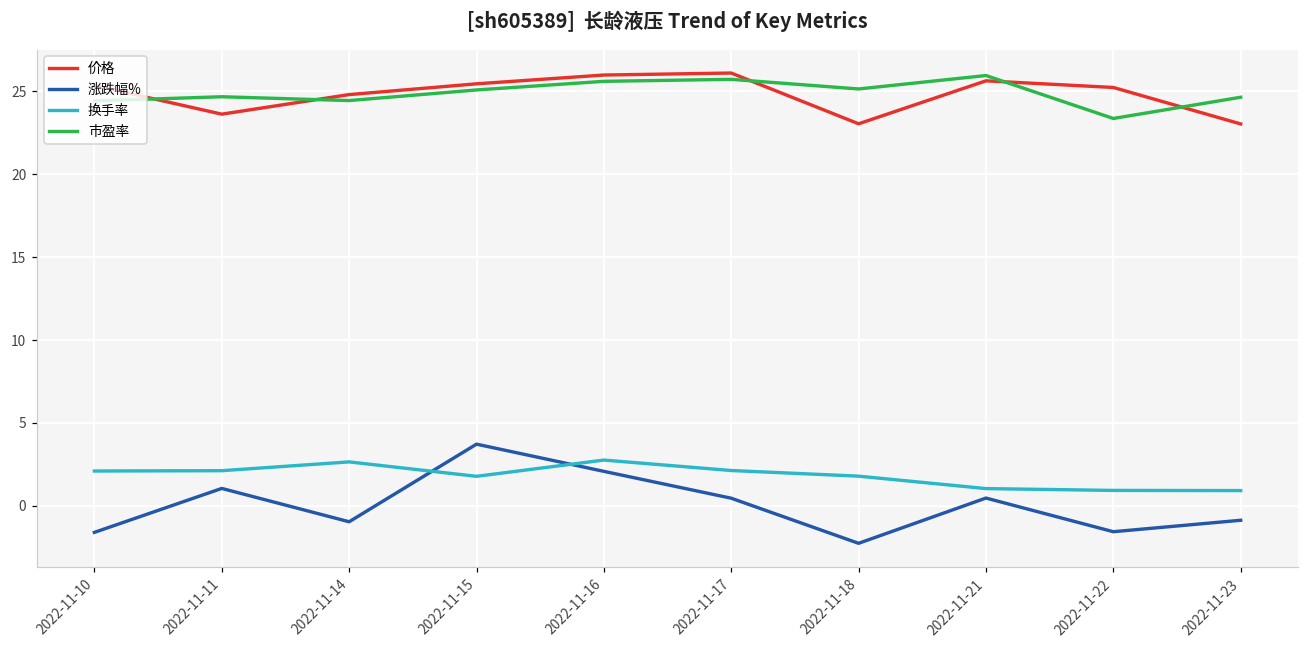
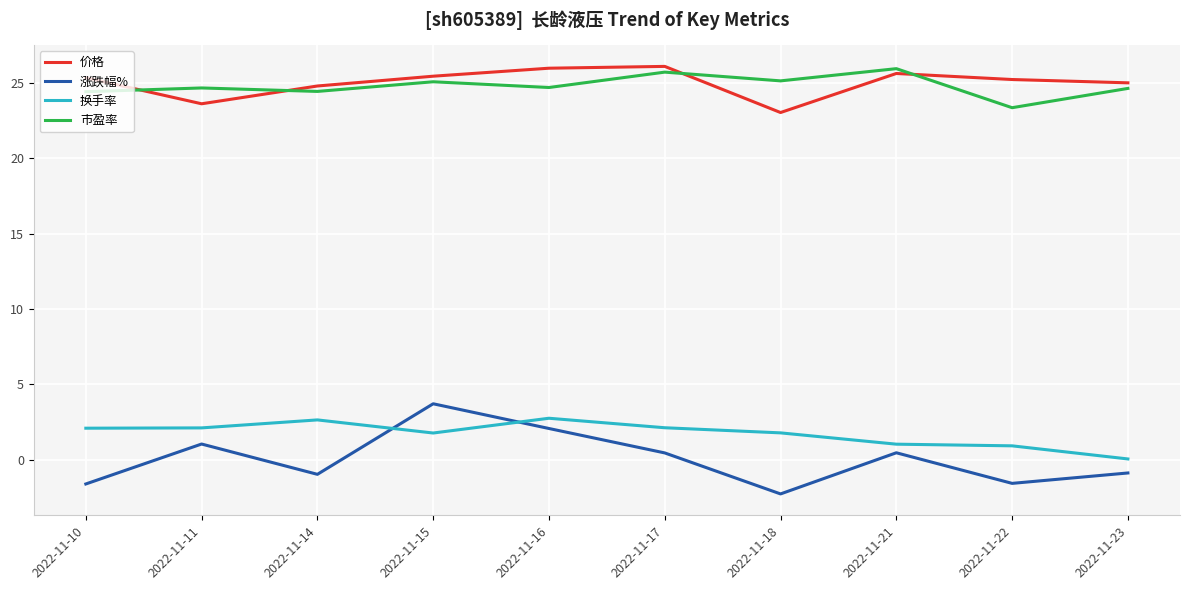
  {
    "价格": {
      "2022-11-11": 23.6,
      "2022-11-14": 24.8,
      "2022-11-15": 25.5,
      "2022-11-16": 26.0,
      "2022-11-17": 26.1,
      "2022-11-18": 23.0,
      "2022-11-21": 25.6,
      "2022-11-22": 25.2,
-     "2022-11-23": 23.0
+     "2022-11-23": 25.0
    },
    "涨跌幅%": {
      "2022-11-10": -1.6,
      "2022-11-11": 1.1,
      "2022-11-14": -1.0,
      "2022-11-15": 3.7,
      "2022-11-16": 2.1,
      "2022-11-17": 0.5,
      "2022-11-18": -2.3,
      "2022-11-21": 0.5,
      "2022-11-22": -1.6,
      "2022-11-23": -0.9
    },
    "换手率": {
      "2022-11-10": 2.1,
      "2022-11-11": 2.1,
      "2022-11-14": 2.7,
      "2022-11-15": 1.8,
      "2022-11-16": 2.8,
      "2022-11-17": 2.1,
      "2022-11-18": 1.8,
      "2022-11-21": 1.0,
      "2022-11-22": 0.9,
-     "2022-11-23": 0.9
+     "2022-11-23": 0.1
    },
    "市盈率": {
      "2022-11-11": 24.7,
      "2022-11-14": 24.4,
      "2022-11-15": 25.1,
-     "2022-11-16": 25.6,
+     "2022-11-16": 24.7,
      "2022-11-17": 25.7,
      "2022-11-18": 25.1,
      "2022-11-21": 26.0,
      "2022-11-22": 23.4,
      "2022-11-23": 24.6
    }
  }
